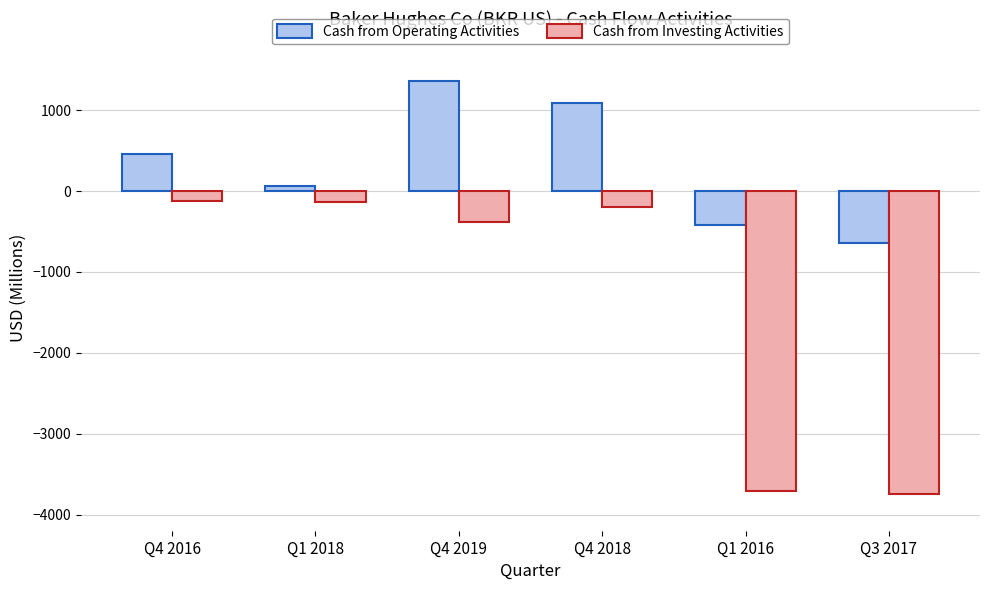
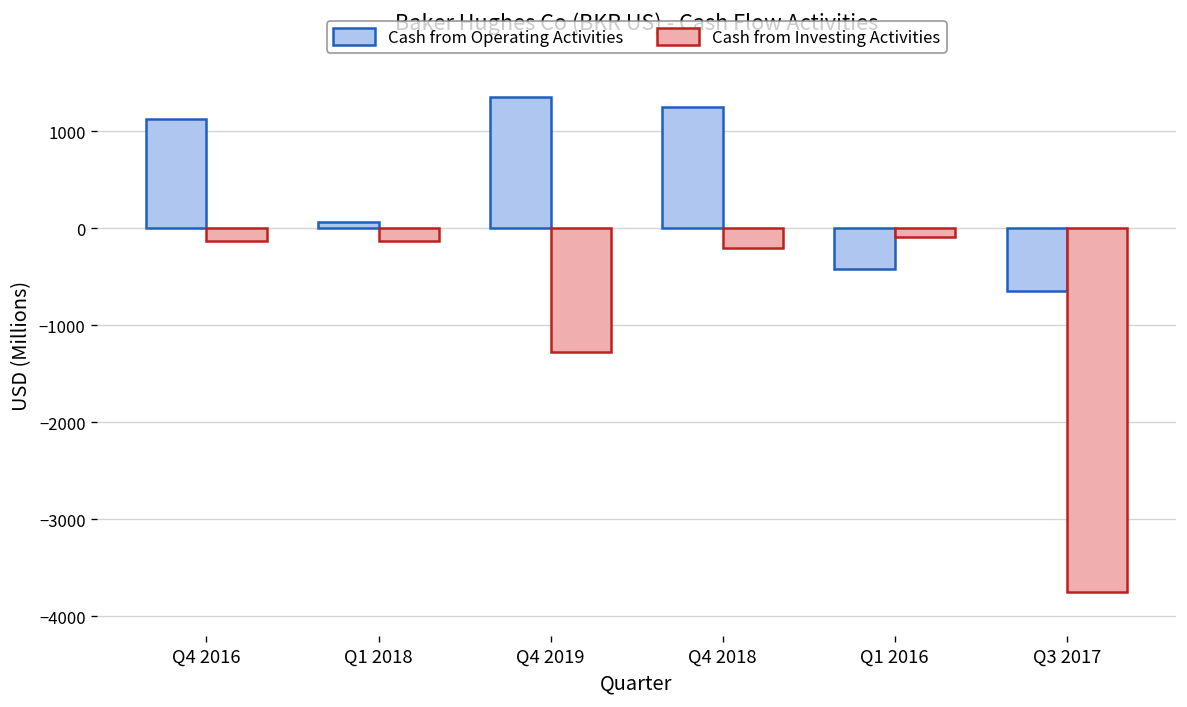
  {
    "Cash from Operating Activities": {
-     "Q4 2016": 500,
+     "Q4 2016": 1100,
      "Q1 2018": 100,
      "Q4 2019": 1400,
-     "Q4 2018": 1100,
+     "Q4 2018": 1300,
      "Q1 2016": -400,
      "Q3 2017": -600
    },
    "Cash from Investing Activities": {
      "Q4 2016": -100,
      "Q1 2018": -100,
-     "Q4 2019": -400,
+     "Q4 2019": -1300,
      "Q4 2018": -200,
-     "Q1 2016": -3700,
+     "Q1 2016": -100,
      "Q3 2017": -3700
    }
  }
